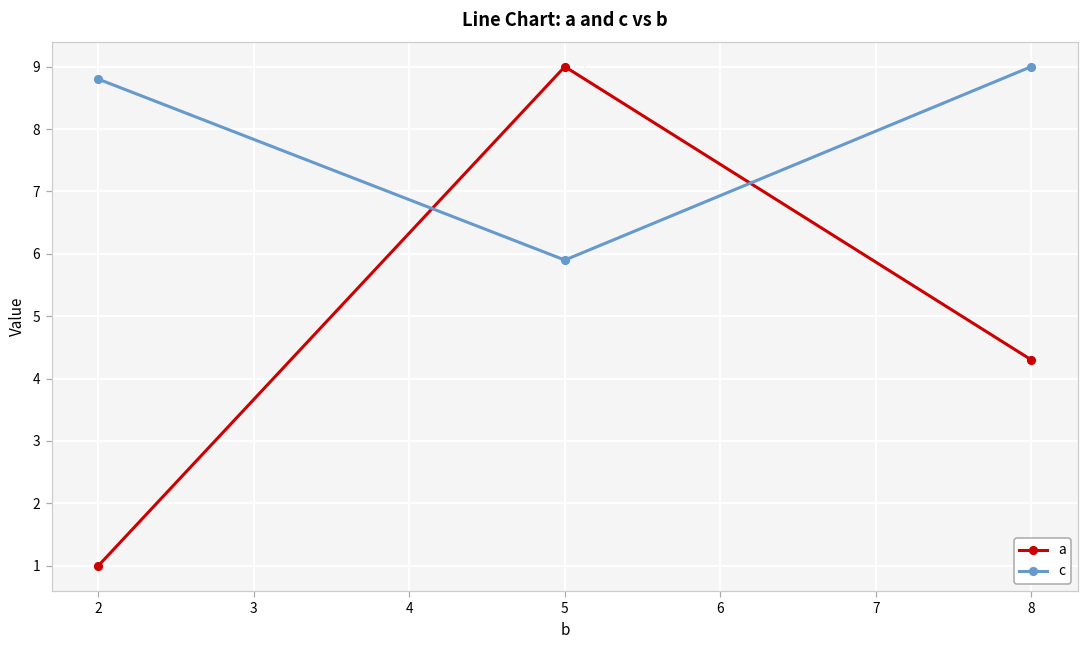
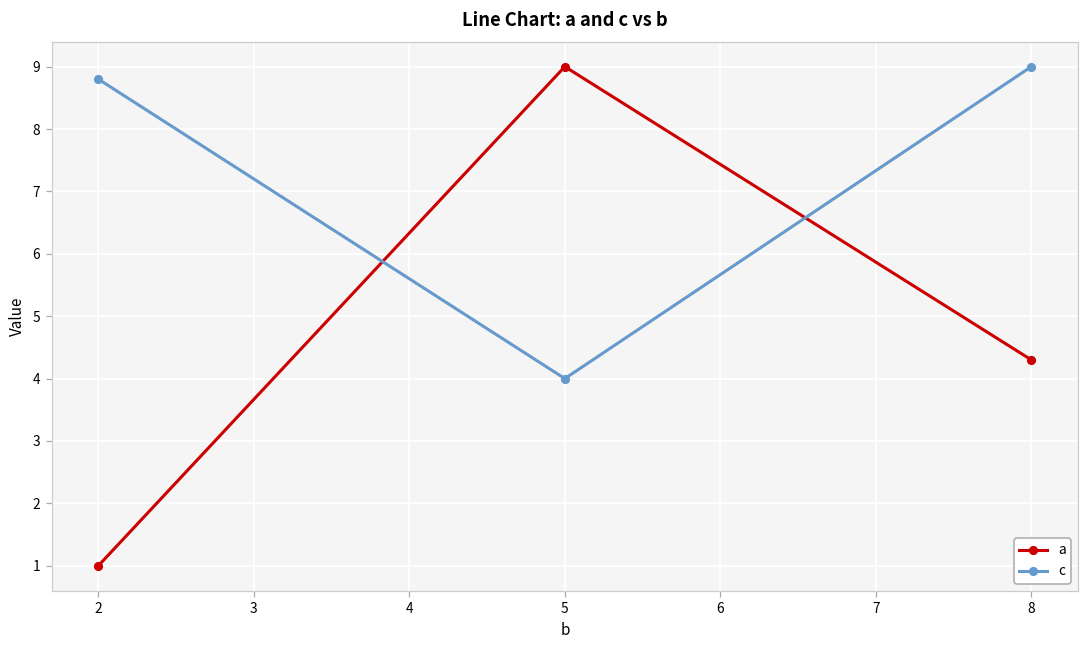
  {
    "a": {
      "2": 1.0,
      "5": 9.0,
      "8": 4.3
    },
    "c": {
      "2": 8.8,
-     "5": 5.9,
+     "5": 4.0,
      "8": 9.0
    }
  }
